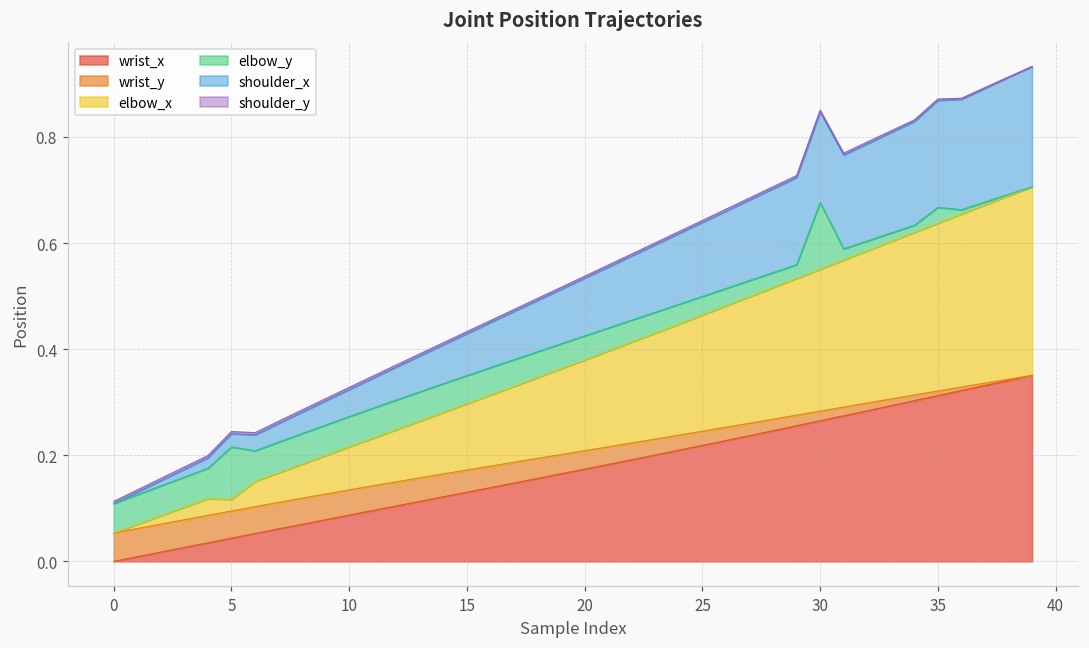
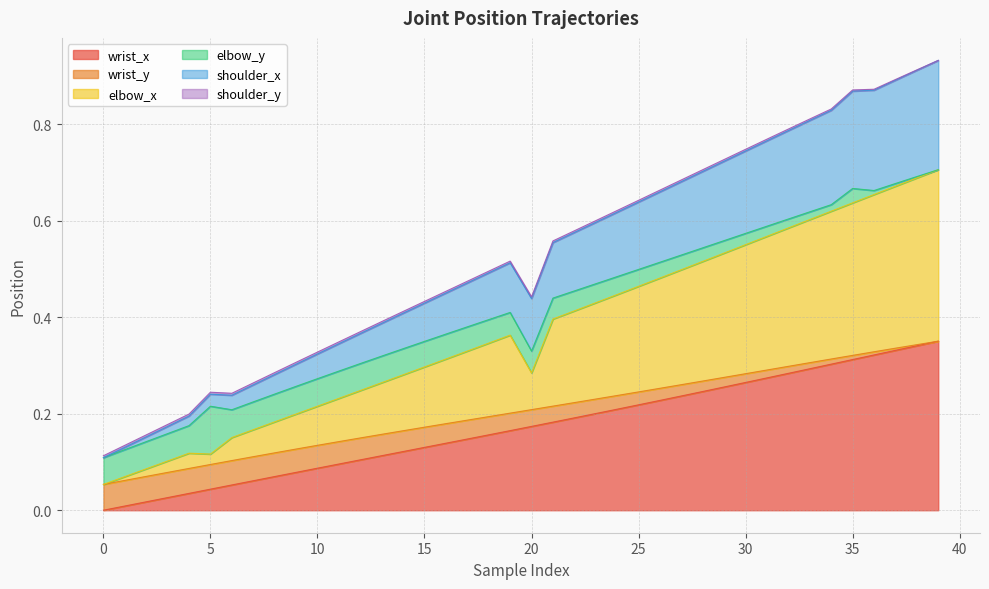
  {
    "elbow_x": {
      "5": 0.02,
      "10": 0.08,
      "15": 0.12,
-     "20": 0.17,
+     "20": 0.08,
      "25": 0.22,
      "30": 0.27,
      "35": 0.32
    },
    "elbow_y": {
      "5": 0.10,
      "10": 0.06,
      "15": 0.05,
      "20": 0.05,
      "25": 0.04,
-     "30": 0.13,
+     "30": 0.02,
      "35": 0.03
    }
  }
